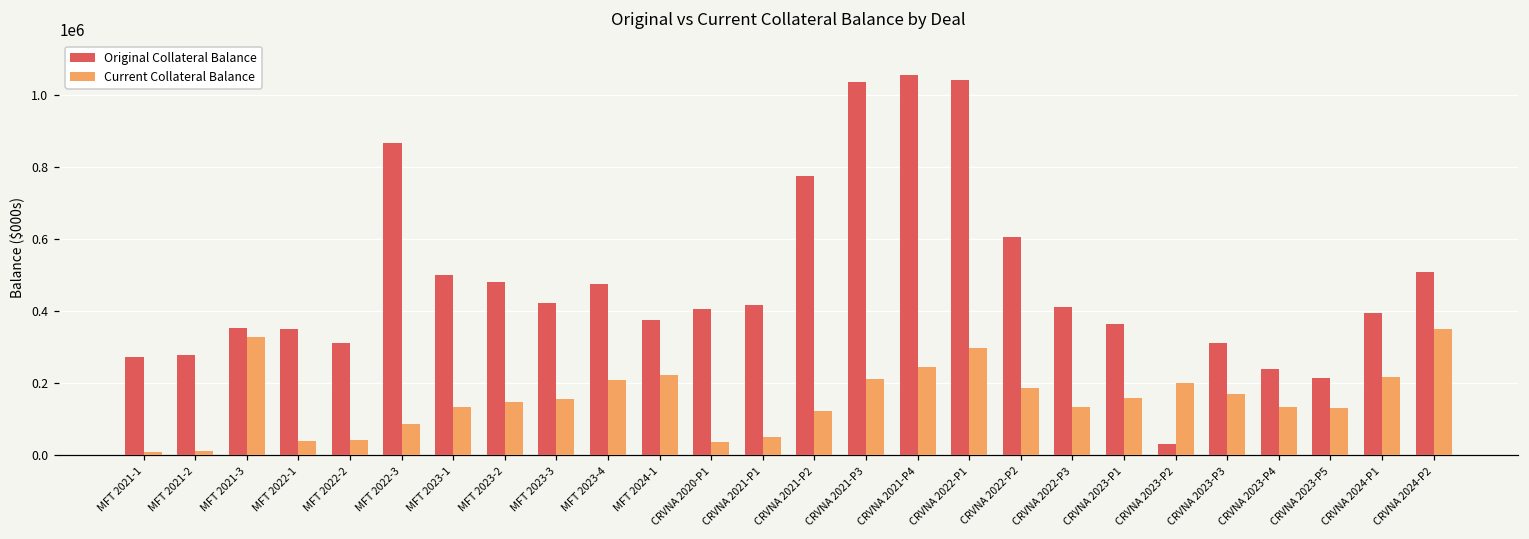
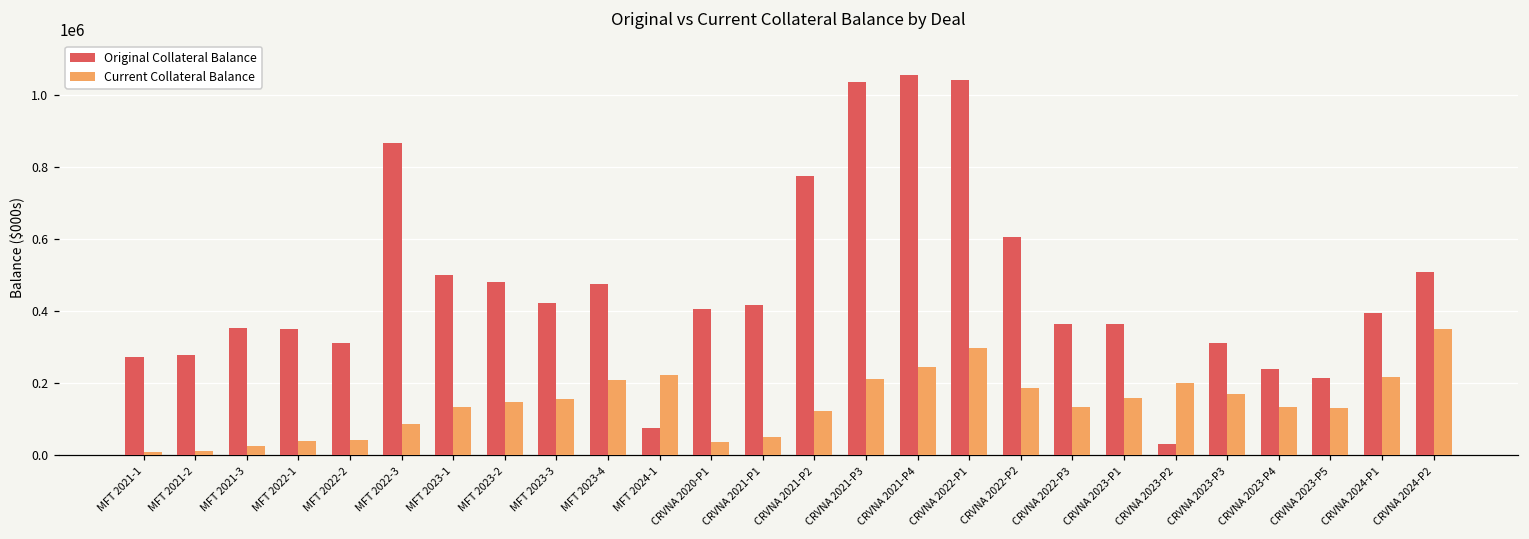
  {
    "Original Collateral Balance": {
      "MFT 2021-1": 270000,
      "MFT 2021-2": 280000,
      "MFT 2021-3": 350000,
      "MFT 2022-1": 350000,
      "MFT 2022-2": 310000,
      "MFT 2022-3": 870000,
      "MFT 2023-1": 500000,
      "MFT 2023-2": 480000,
      "MFT 2023-3": 420000,
      "MFT 2023-4": 470000,
-     "MFT 2024-1": 370000,
+     "MFT 2024-1": 70000,
      "CRVNA 2020-P1": 410000,
      "CRVNA 2021-P1": 420000,
      "CRVNA 2021-P2": 780000,
      "CRVNA 2021-P3": 1040000,
      "CRVNA 2021-P4": 1060000,
      "CRVNA 2022-P1": 1040000,
      "CRVNA 2022-P2": 610000,
-     "CRVNA 2022-P3": 410000,
+     "CRVNA 2022-P3": 360000,
      "CRVNA 2023-P1": 360000,
      "CRVNA 2023-P2": 30000,
      "CRVNA 2023-P3": 310000,
      "CRVNA 2023-P4": 240000,
      "CRVNA 2023-P5": 210000,
      "CRVNA 2024-P1": 390000,
      "CRVNA 2024-P2": 510000
    },
    "Current Collateral Balance": {
      "MFT 2021-2": 10000,
-     "MFT 2021-3": 330000,
+     "MFT 2021-3": 30000,
      "MFT 2022-1": 40000,
      "MFT 2022-2": 40000,
      "MFT 2022-3": 90000,
      "MFT 2023-1": 130000,
      "MFT 2023-2": 150000,
      "MFT 2023-3": 160000,
      "MFT 2023-4": 210000,
      "MFT 2024-1": 220000,
      "CRVNA 2020-P1": 40000,
      "CRVNA 2021-P1": 50000,
      "CRVNA 2021-P2": 120000,
      "CRVNA 2021-P3": 210000,
      "CRVNA 2021-P4": 250000,
      "CRVNA 2022-P1": 300000,
      "CRVNA 2022-P2": 190000,
      "CRVNA 2022-P3": 130000,
      "CRVNA 2023-P1": 160000,
      "CRVNA 2023-P2": 200000,
      "CRVNA 2023-P3": 170000,
      "CRVNA 2023-P4": 130000,
      "CRVNA 2023-P5": 130000,
      "CRVNA 2024-P1": 220000,
      "CRVNA 2024-P2": 350000
    }
  }
